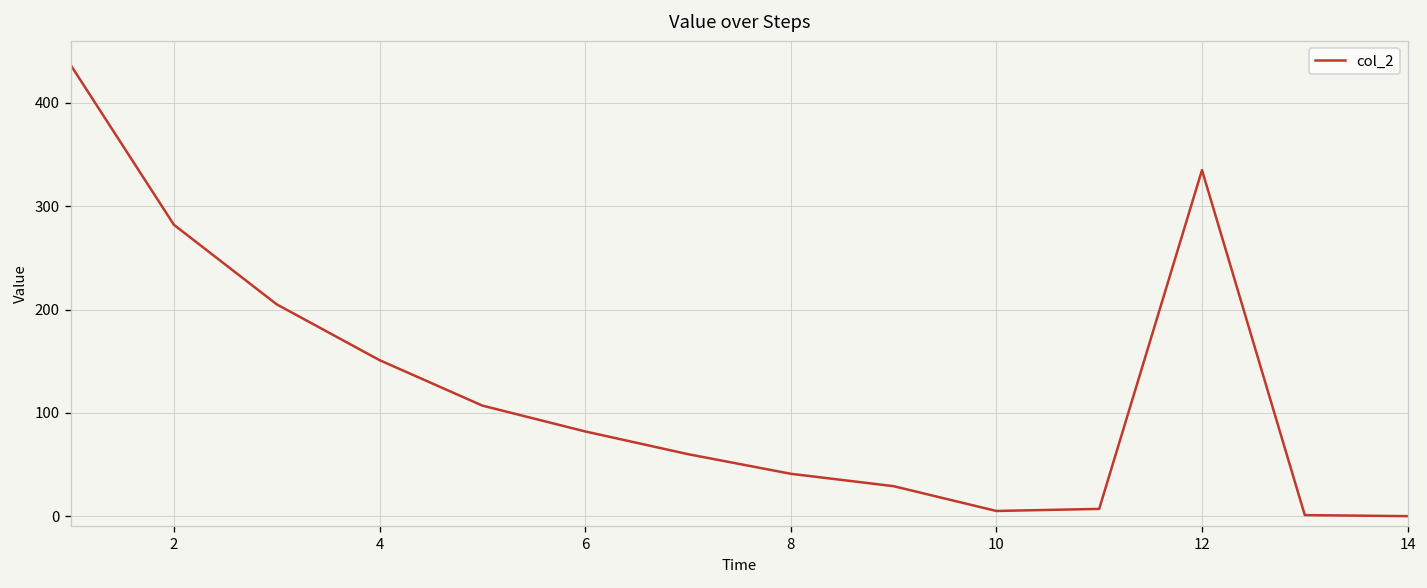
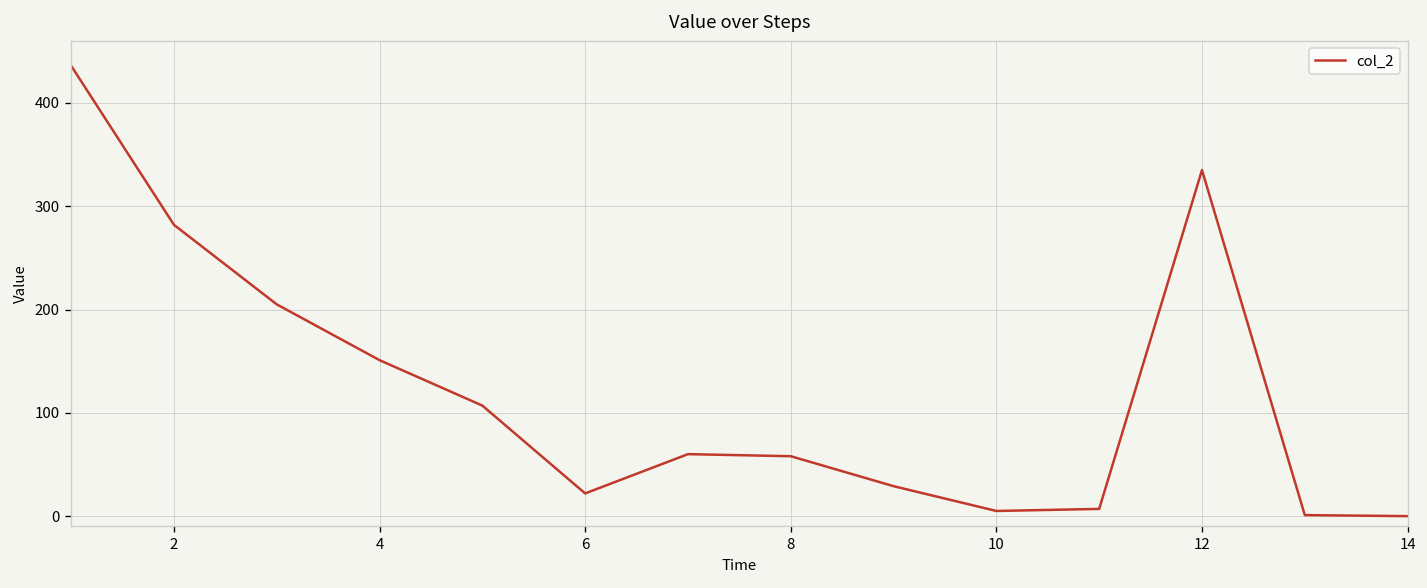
  {
    "2": 280,
    "4": 150,
-   "6": 80,
-   "8": 40,
+   "6": 20,
+   "8": 60,
    "10": 10,
    "12": 340,
    "14": 0
  }
